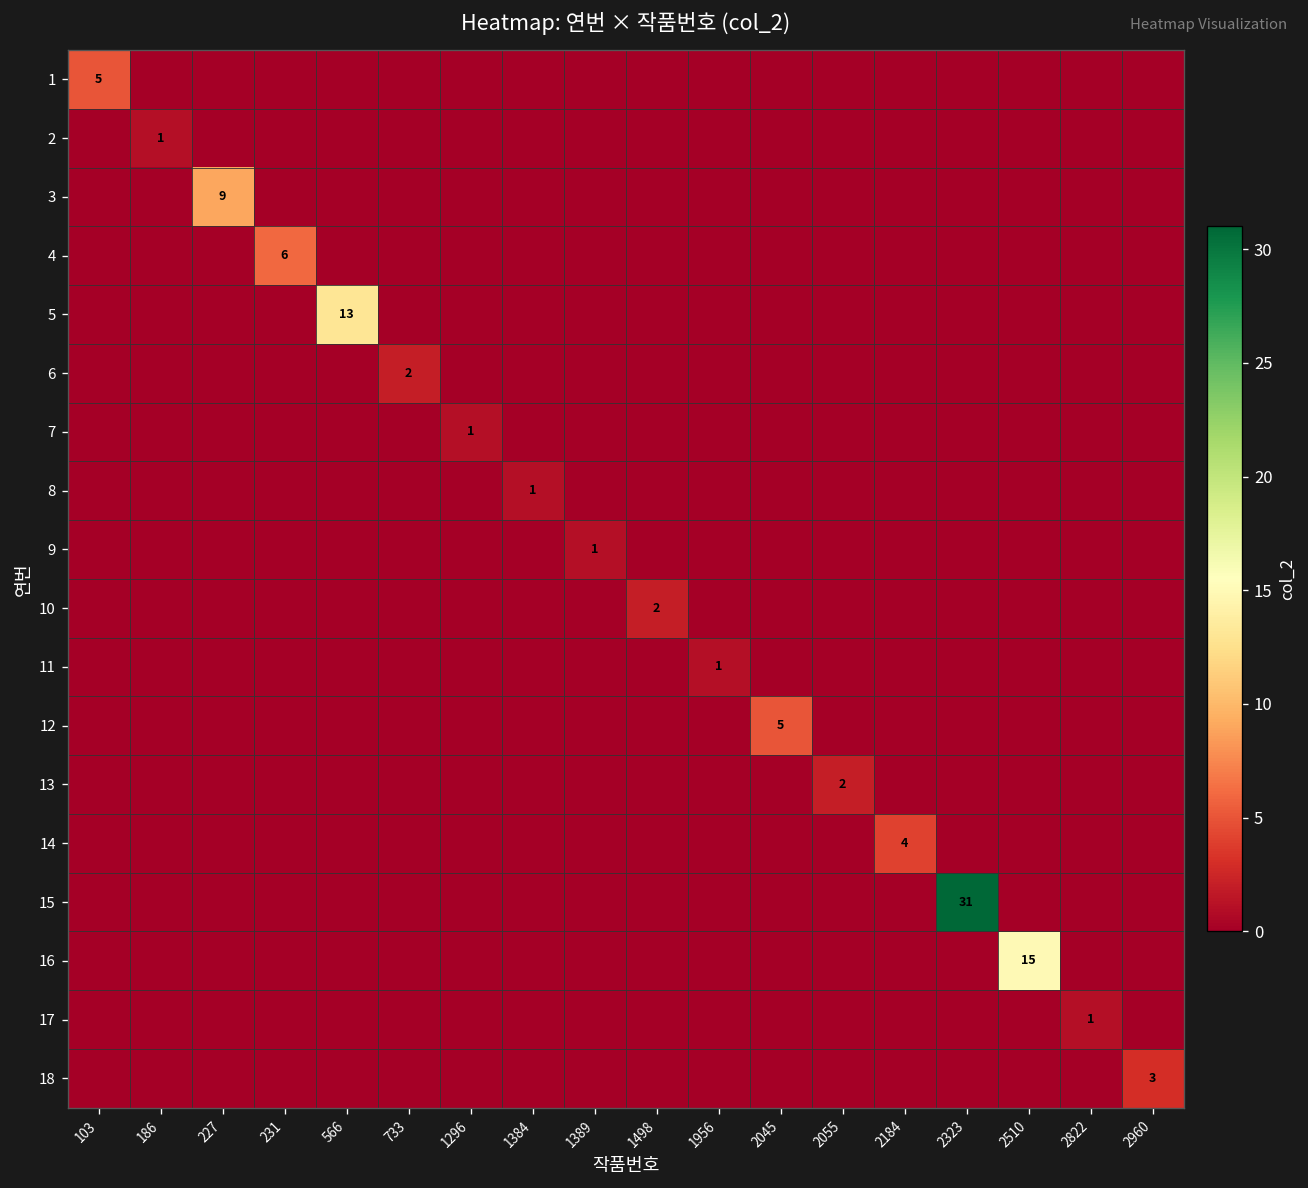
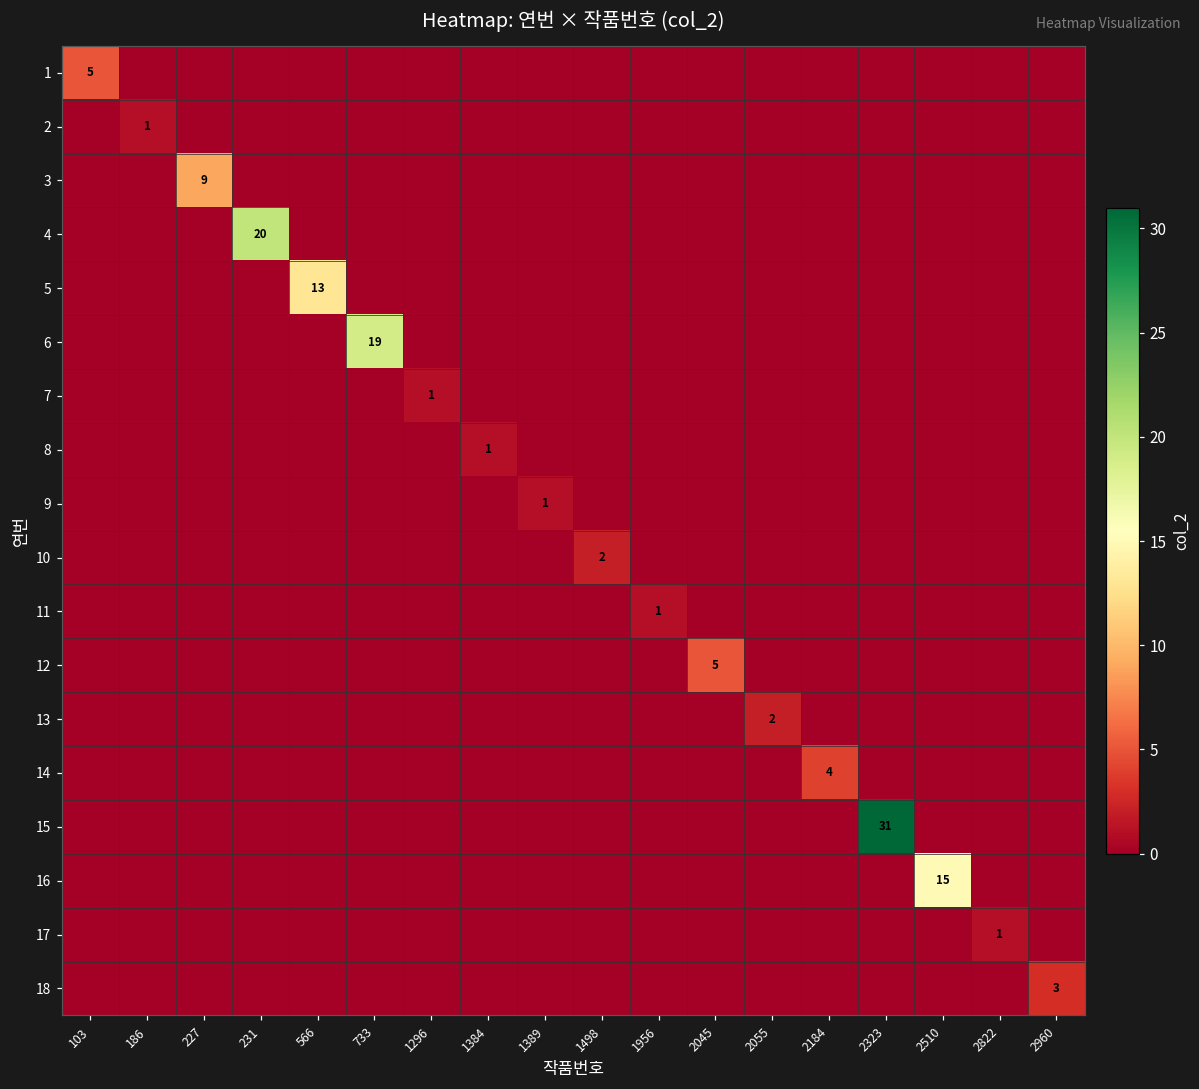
  {
    "1": {
      "103": 5
    },
    "2": {
      "186": 1
    },
    "3": {
      "227": 9
    },
    "4": {
-     "231": 6
+     "231": 20
    },
    "5": {
      "566": 13
    },
    "6": {
-     "733": 2
+     "733": 19
    },
    "7": {
      "1296": 1
    },
    "8": {
      "1384": 1
    },
    "9": {
      "1389": 1
    },
    "10": {
      "1498": 2
    },
    "11": {
      "1956": 1
    },
    "12": {
      "2045": 5
    },
    "13": {
      "2055": 2
    },
    "14": {
      "2184": 4
    },
    "15": {
      "2323": 31
    },
    "16": {
      "2510": 15
    },
    "17": {
      "2822": 1
    },
    "18": {
      "2960": 3
    }
  }
